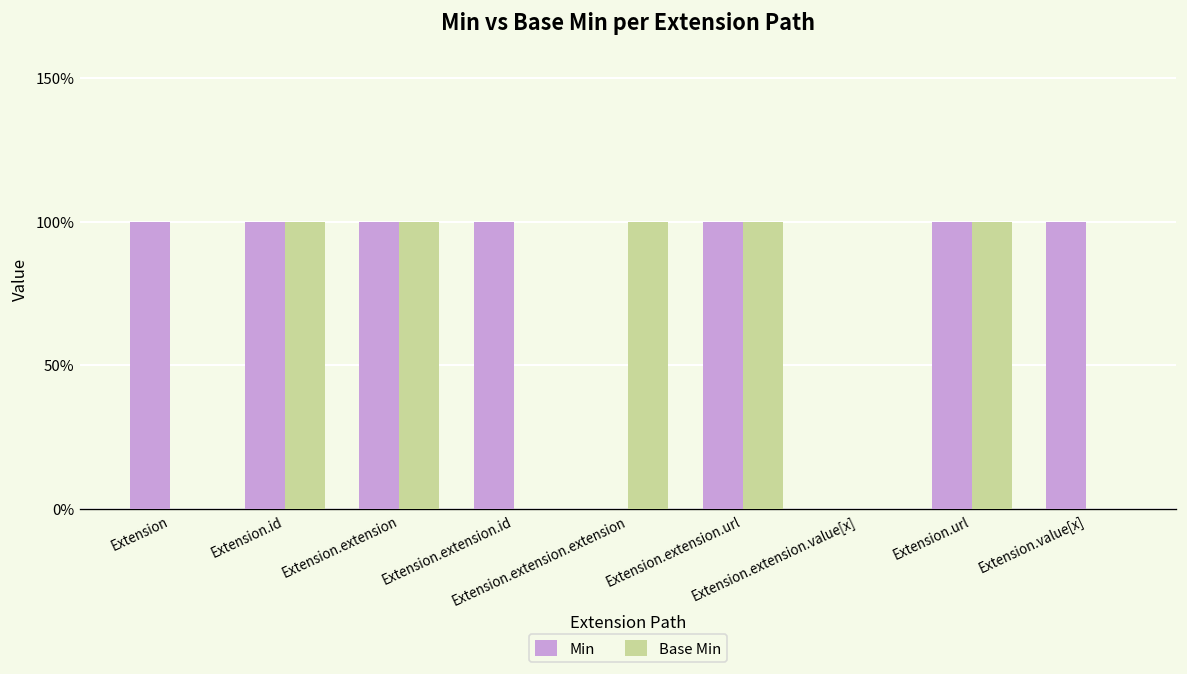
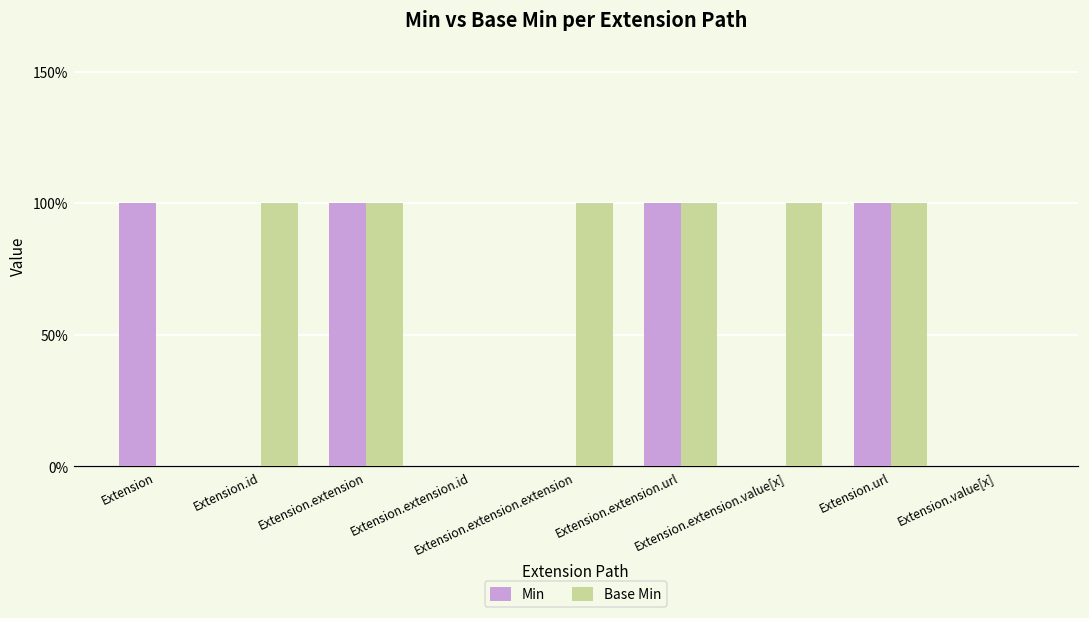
  {
    "Min": {
      "Extension": "100%",
-     "Extension.id": "100%",
+     "Extension.id": "0%",
      "Extension.extension": "100%",
-     "Extension.extension.id": "100%",
+     "Extension.extension.id": "0%",
      "Extension.extension.extension": "0%",
      "Extension.extension.url": "100%",
      "Extension.extension.value[x]": "0%",
      "Extension.url": "100%",
-     "Extension.value[x]": "100%"
+     "Extension.value[x]": "0%"
    },
    "Base Min": {
      "Extension": "0%",
      "Extension.id": "100%",
      "Extension.extension": "100%",
      "Extension.extension.id": "0%",
      "Extension.extension.extension": "100%",
      "Extension.extension.url": "100%",
-     "Extension.extension.value[x]": "0%",
+     "Extension.extension.value[x]": "100%",
      "Extension.url": "100%",
      "Extension.value[x]": "0%"
    }
  }
